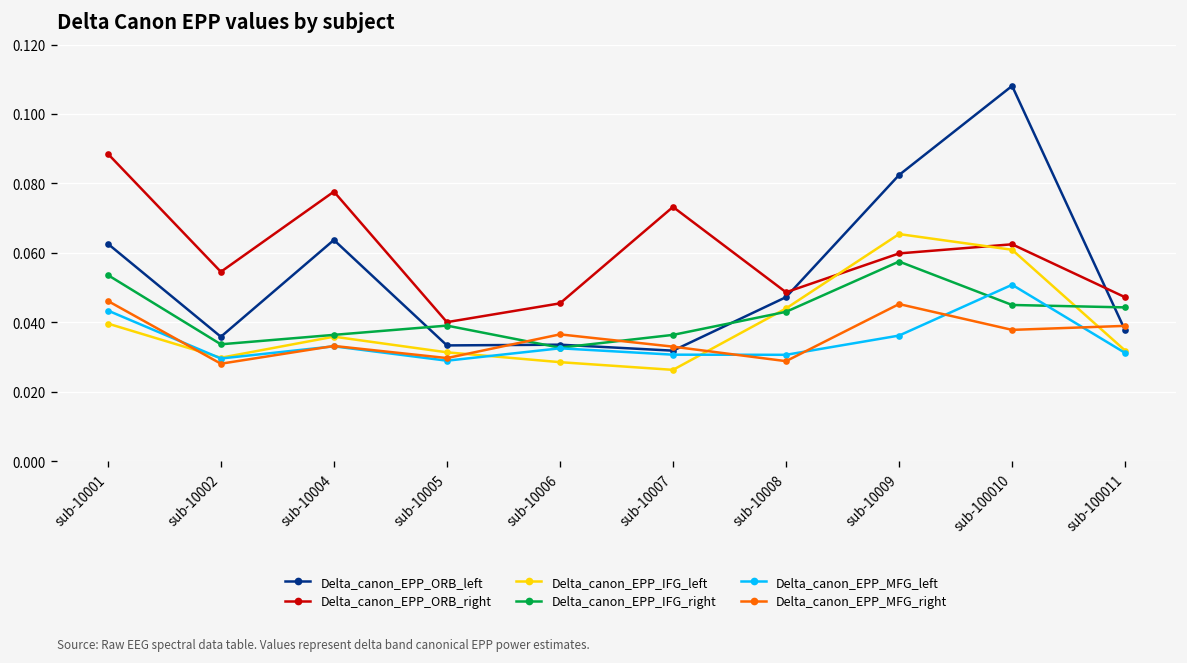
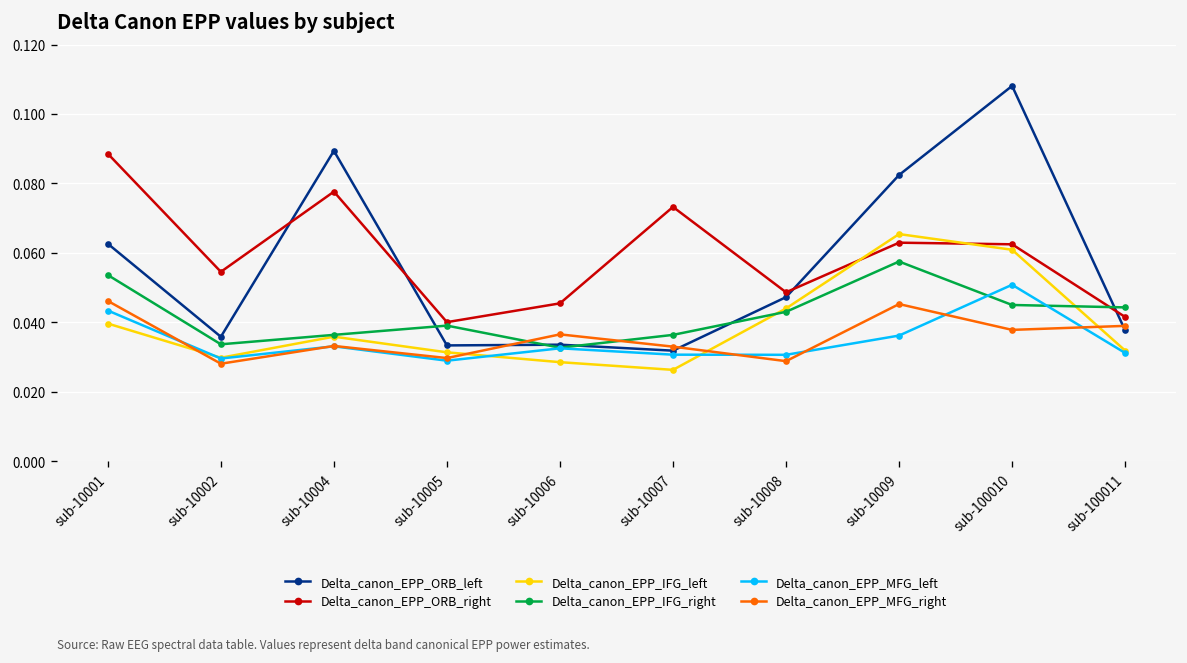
  {
    "Delta_canon_EPP_ORB_left": {
      "sub-10001": 0.063,
      "sub-10002": 0.036,
-     "sub-10004": 0.064,
+     "sub-10004": 0.089,
      "sub-10005": 0.033,
      "sub-10006": 0.034,
      "sub-10007": 0.032,
      "sub-10008": 0.047,
      "sub-10009": 0.082,
      "sub-100010": 0.108,
      "sub-100011": 0.038
    },
    "Delta_canon_EPP_ORB_right": {
      "sub-10001": 0.089,
      "sub-10002": 0.055,
      "sub-10004": 0.078,
      "sub-10005": 0.040,
      "sub-10006": 0.045,
      "sub-10007": 0.073,
      "sub-10008": 0.049,
-     "sub-10009": 0.060,
+     "sub-10009": 0.063,
      "sub-100010": 0.062,
-     "sub-100011": 0.047
+     "sub-100011": 0.042
    },
    "Delta_canon_EPP_IFG_left": {
      "sub-10001": 0.040,
      "sub-10005": 0.031,
      "sub-10006": 0.029,
      "sub-10007": 0.026,
      "sub-10008": 0.044,
      "sub-10009": 0.065,
      "sub-100010": 0.061
    },
    "Delta_canon_EPP_IFG_right": {
      "sub-10001": 0.054,
      "sub-10002": 0.034,
      "sub-10005": 0.039,
      "sub-10007": 0.036,
      "sub-10008": 0.043,
      "sub-10009": 0.058,
      "sub-100010": 0.045,
      "sub-100011": 0.044
    },
    "Delta_canon_EPP_MFG_left": {
      "sub-10001": 0.043,
      "sub-10007": 0.031,
      "sub-10008": 0.031,
      "sub-10009": 0.036,
      "sub-100010": 0.051
    },
    "Delta_canon_EPP_MFG_right": {
      "sub-10001": 0.046,
      "sub-10002": 0.028,
      "sub-10006": 0.037,
      "sub-10007": 0.033,
      "sub-10008": 0.029,
      "sub-10009": 0.045,
      "sub-100010": 0.038,
      "sub-100011": 0.039
    }
  }
